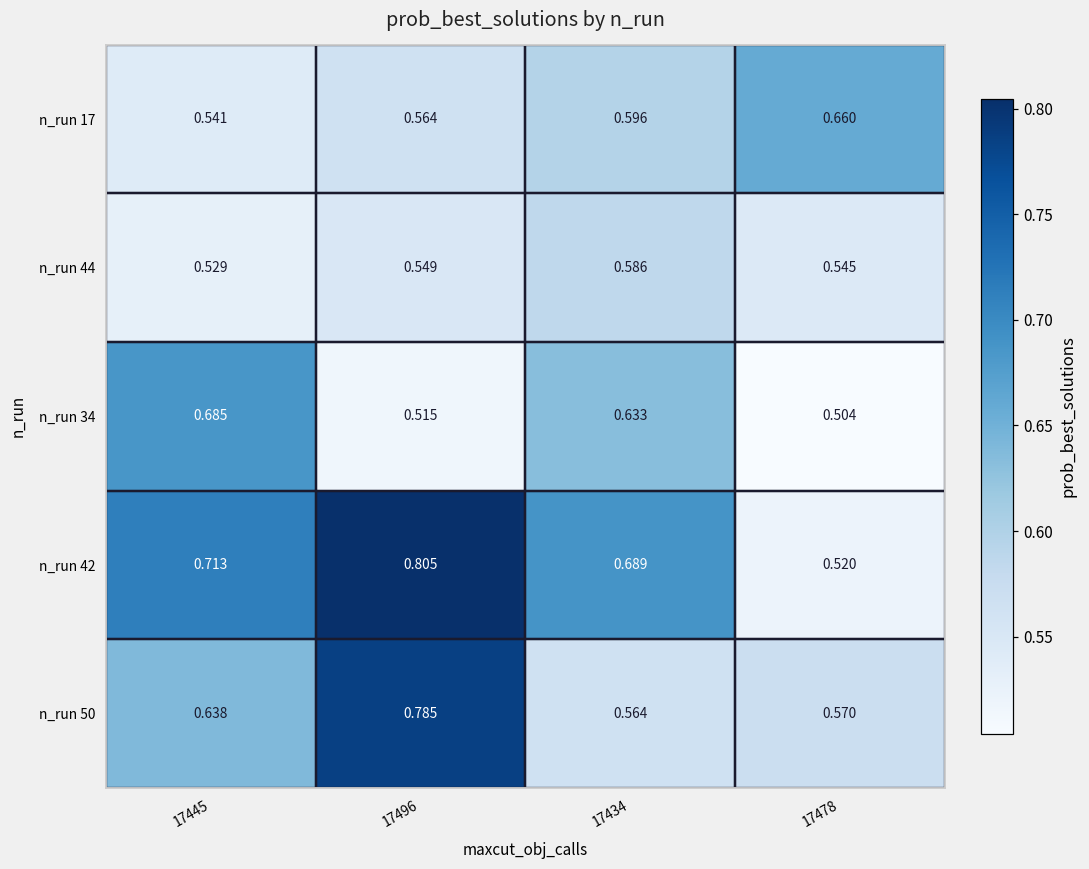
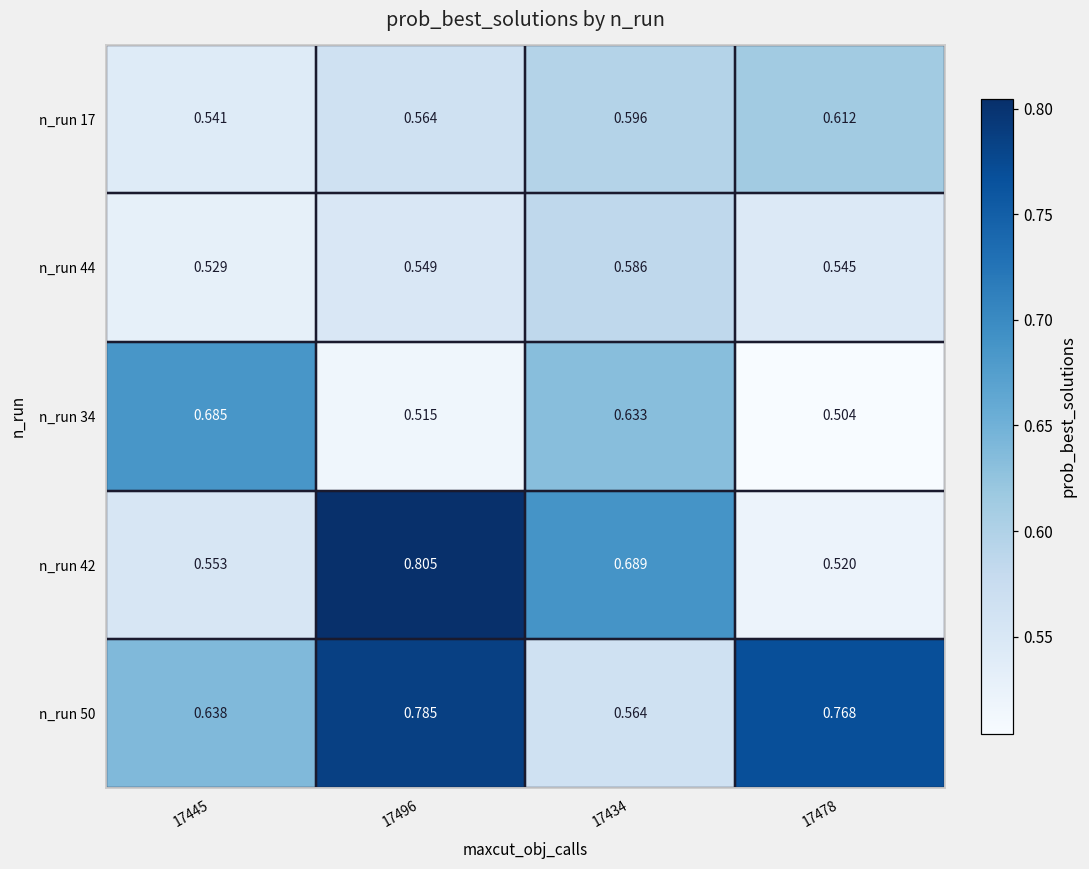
  {
    "n_run 17": {
      "17445": 0.541,
      "17496": 0.564,
      "17434": 0.596,
-     "17478": 0.660
+     "17478": 0.612
    },
    "n_run 44": {
      "17445": 0.529,
      "17496": 0.549,
      "17434": 0.586,
      "17478": 0.545
    },
    "n_run 34": {
      "17445": 0.685,
      "17496": 0.515,
      "17434": 0.633,
      "17478": 0.504
    },
    "n_run 42": {
-     "17445": 0.713,
+     "17445": 0.553,
      "17496": 0.805,
      "17434": 0.689,
      "17478": 0.520
    },
    "n_run 50": {
      "17445": 0.638,
      "17496": 0.785,
      "17434": 0.564,
-     "17478": 0.570
+     "17478": 0.768
    }
  }
